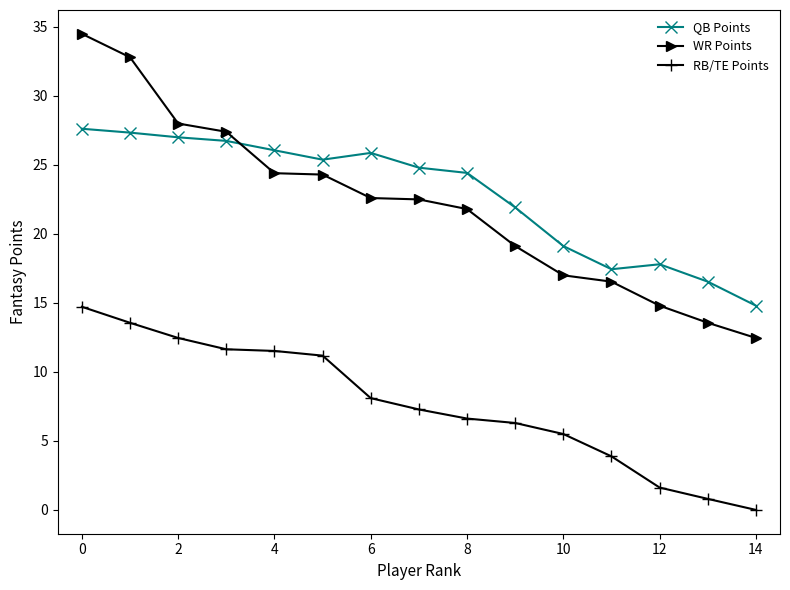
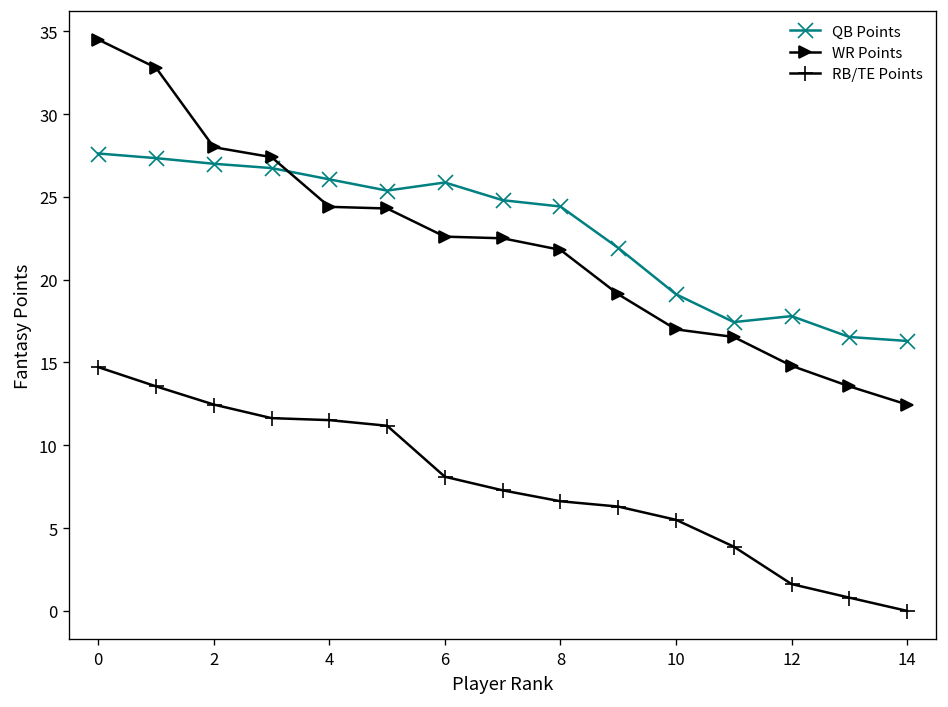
  {
    "QB Points": {
      "0": 27.6,
      "2": 27.0,
      "4": 26.1,
      "6": 25.9,
      "8": 24.4,
      "10": 19.1,
      "12": 17.8,
-     "14": 14.8
+     "14": 16.3
    }
  }
